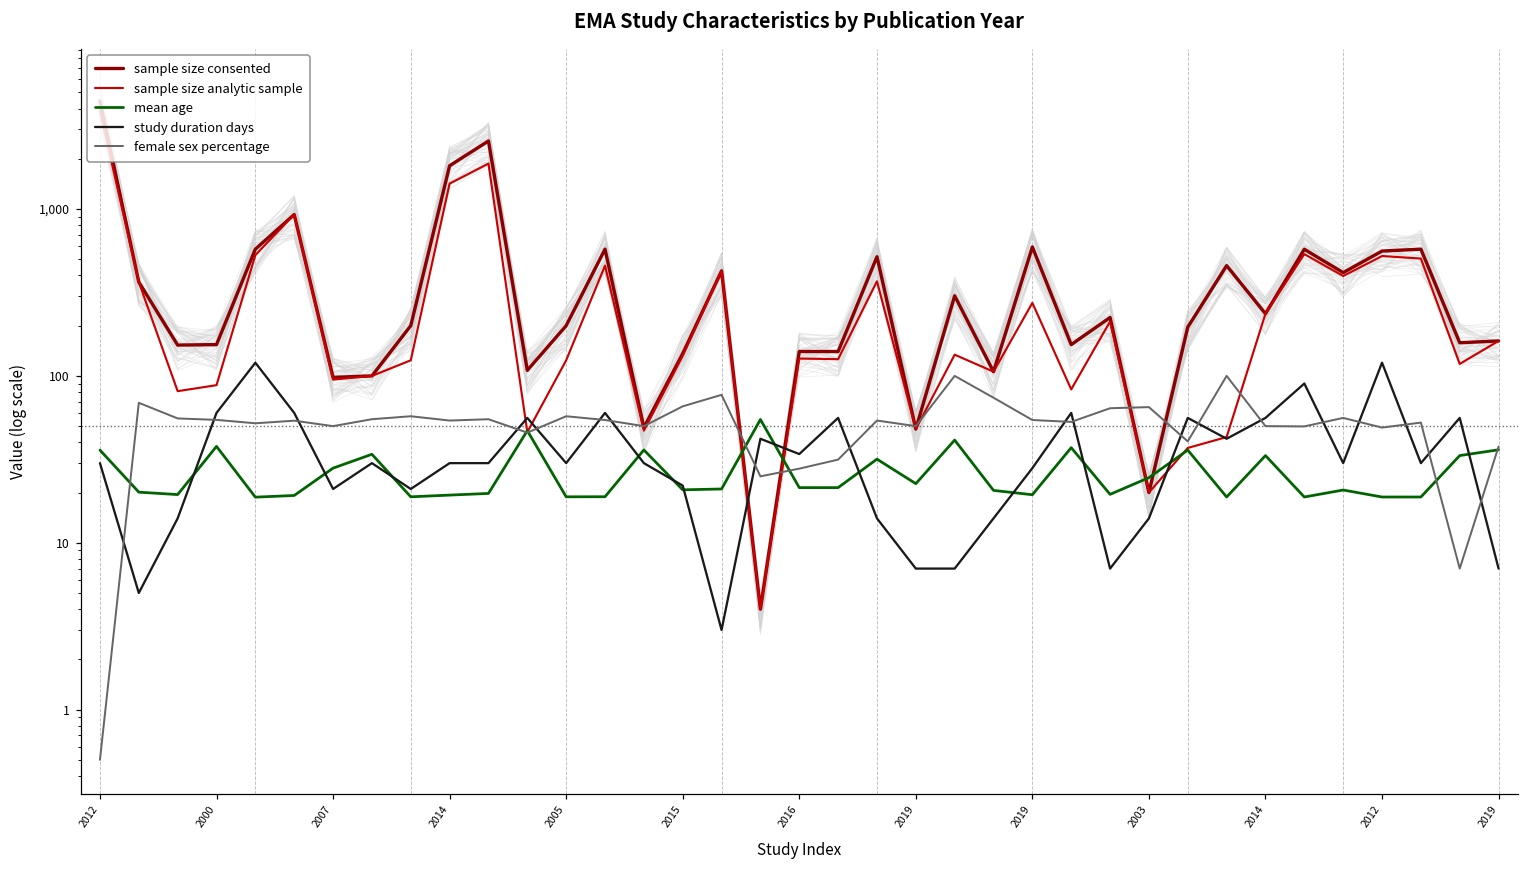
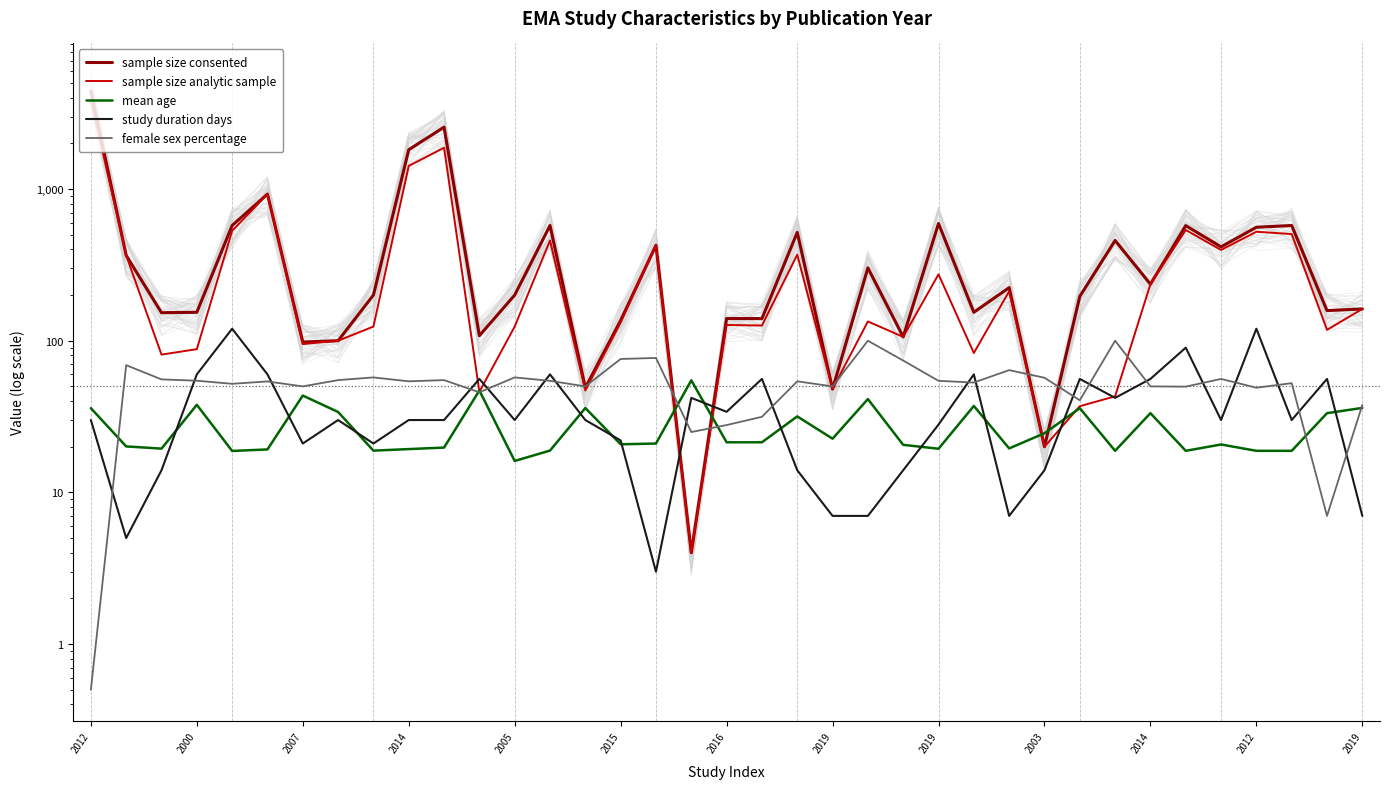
  {
    "sample size analytic sample": {
      "2000": 90,
      "2005": 120
    },
    "mean age": {
      "2000": 38,
-     "2007": 28,
-     "2005": 19,
+     "2007": 44,
+     "2005": 16,
      "2015": 21,
      "2016": 21
    },
    "study duration days": {
      "2000": 60,
      "2007": 21,
      "2005": 30,
      "2015": 22,
      "2016": 34
    },
    "female sex percentage": {
      "2000": 55,
      "2007": 50,
      "2005": 57,
-     "2015": 66,
+     "2015": 80,
      "2016": 28,
-     "2003": 65
+     "2003": 57
    }
  }
